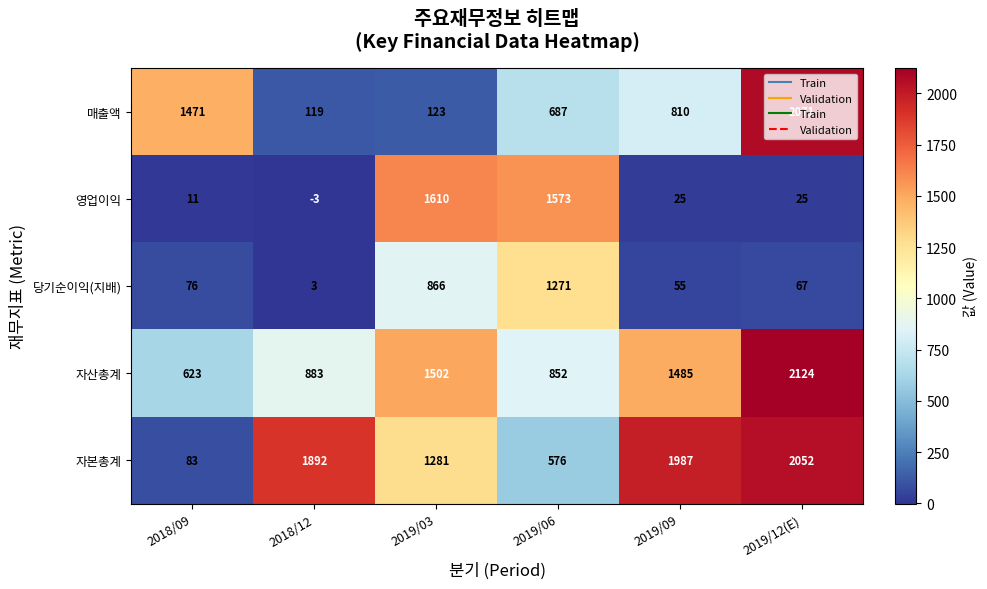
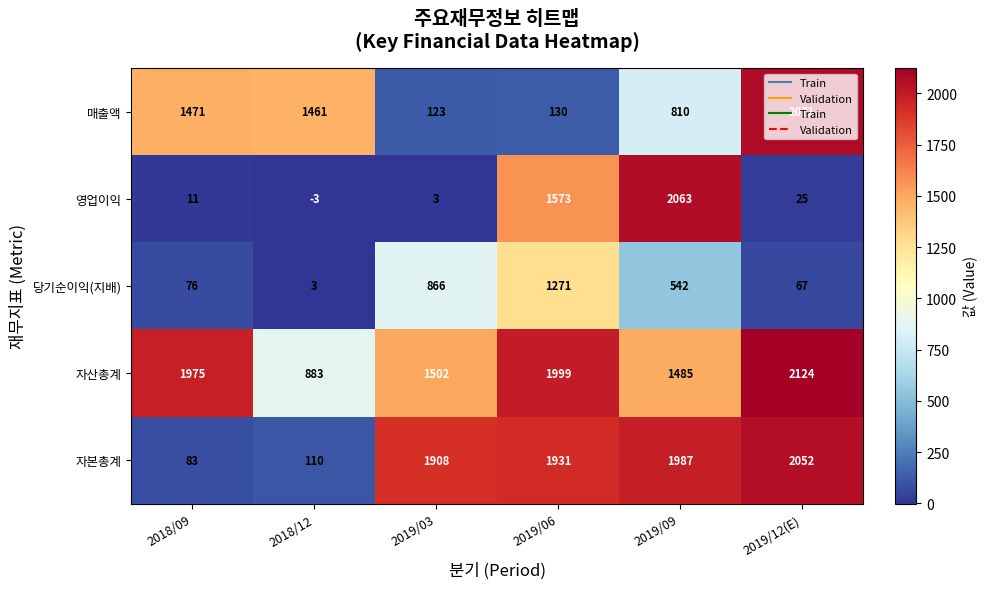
  {
    "매출액": {
      "2018/09": 1471,
-     "2018/12": 119,
+     "2018/12": 1461,
      "2019/03": 123,
-     "2019/06": 687,
+     "2019/06": 130,
      "2019/09": 810
    },
    "영업이익": {
      "2018/09": 11,
      "2018/12": -3,
-     "2019/03": 1610,
+     "2019/03": 3,
      "2019/06": 1573,
-     "2019/09": 25,
+     "2019/09": 2063,
      "2019/12(E)": 25
    },
    "당기순이익(지배)": {
      "2018/09": 76,
      "2018/12": 3,
      "2019/03": 866,
      "2019/06": 1271,
-     "2019/09": 55,
+     "2019/09": 542,
      "2019/12(E)": 67
    },
    "자산총계": {
-     "2018/09": 623,
+     "2018/09": 1975,
      "2018/12": 883,
      "2019/03": 1502,
-     "2019/06": 852,
+     "2019/06": 1999,
      "2019/09": 1485,
      "2019/12(E)": 2124
    },
    "자본총계": {
      "2018/09": 83,
-     "2018/12": 1892,
-     "2019/03": 1281,
-     "2019/06": 576,
+     "2018/12": 110,
+     "2019/03": 1908,
+     "2019/06": 1931,
      "2019/09": 1987,
      "2019/12(E)": 2052
    }
  }
